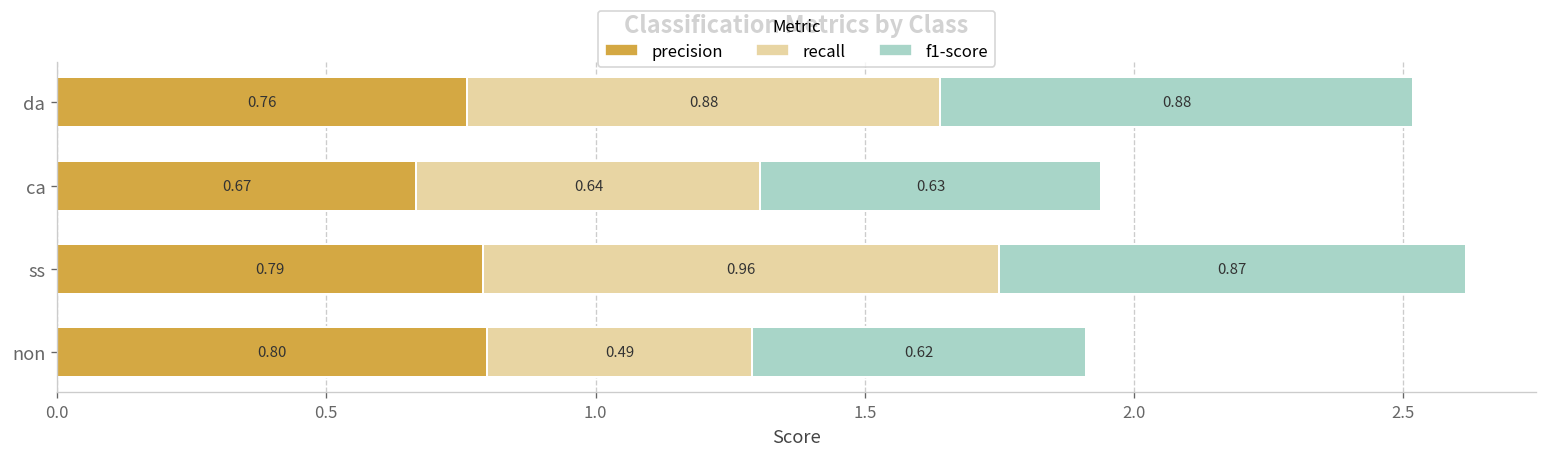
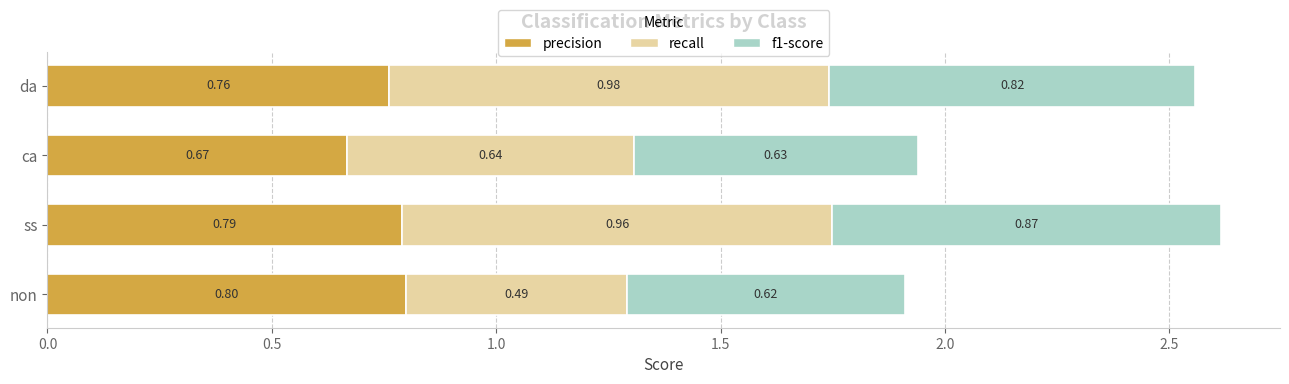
  {
    "precision": {
      "da": 0.76,
      "ca": 0.67,
      "ss": 0.79,
      "non": 0.80
    },
    "recall": {
-     "da": 0.88,
+     "da": 0.98,
      "ca": 0.64,
      "ss": 0.96,
      "non": 0.49
    },
    "f1-score": {
-     "da": 0.88,
+     "da": 0.82,
      "ca": 0.63,
      "ss": 0.87,
      "non": 0.62
    }
  }
